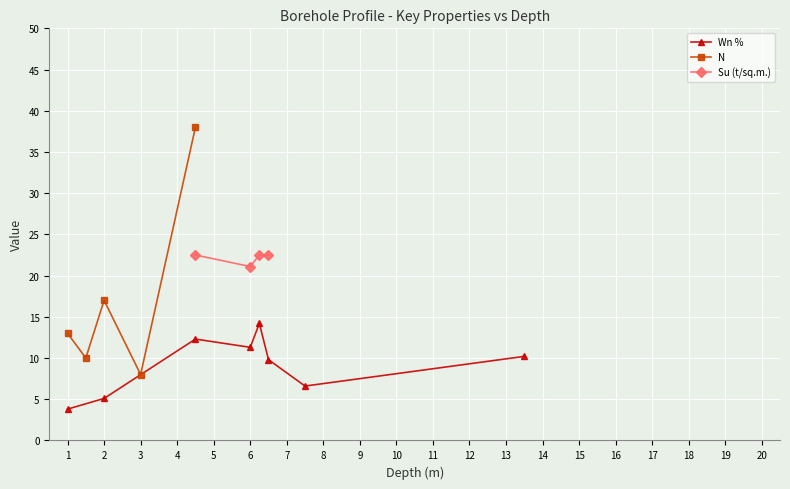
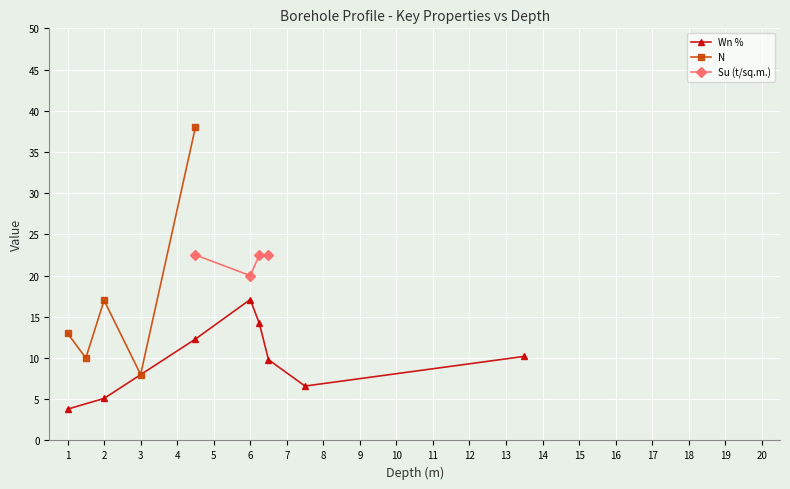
  {
    "Wn %": {
      "1": 4,
      "2": 5,
-     "6": 11
+     "6": 17
    },
    "N": {
      "1": 13,
      "2": 17,
      "3": 8
    },
    "Su (t/sq.m.)": {
-     "6": 21
+     "6": 20
    }
  }
